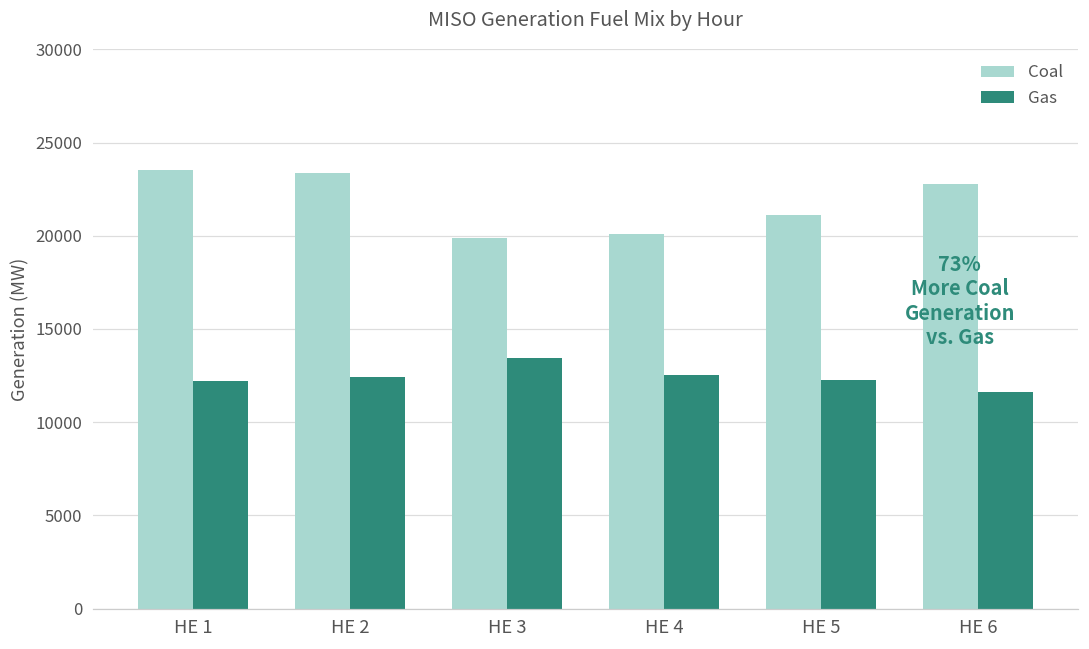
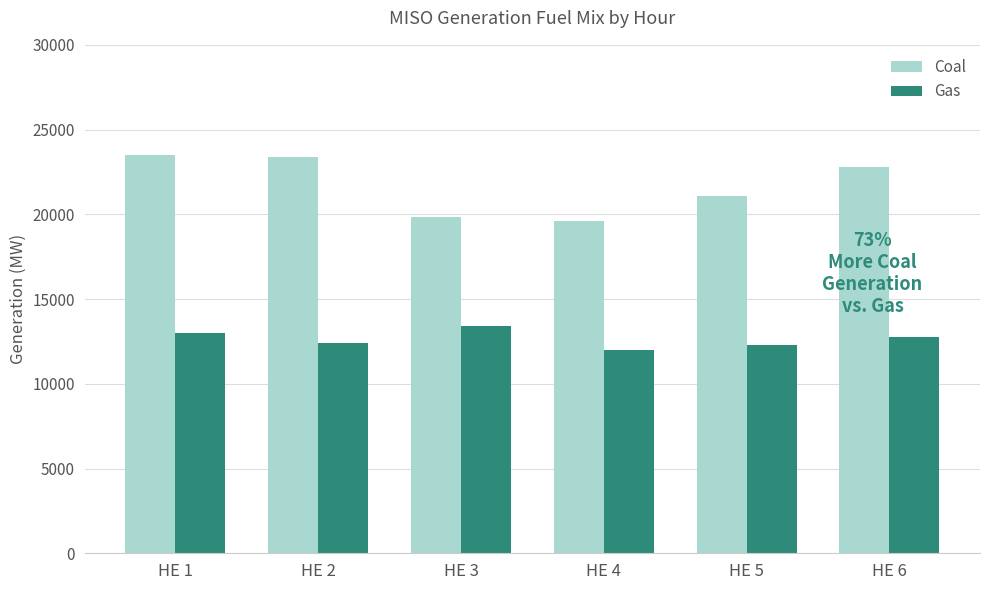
  {
    "Coal": {
      "HE 1": 23500,
      "HE 2": 23400,
      "HE 3": 19900,
-     "HE 4": 20100,
+     "HE 4": 19600,
      "HE 5": 21100
    },
    "Gas": {
-     "HE 1": 12200,
+     "HE 1": 13000,
      "HE 2": 12400,
      "HE 3": 13400,
-     "HE 4": 12500,
+     "HE 4": 12000,
      "HE 5": 12300,
-     "HE 6": 11600
+     "HE 6": 12800
    }
  }
